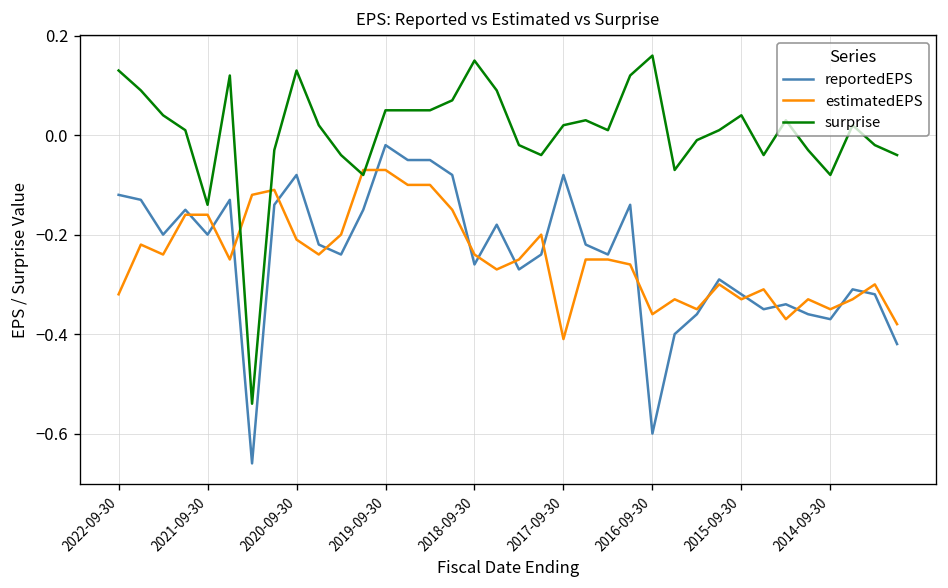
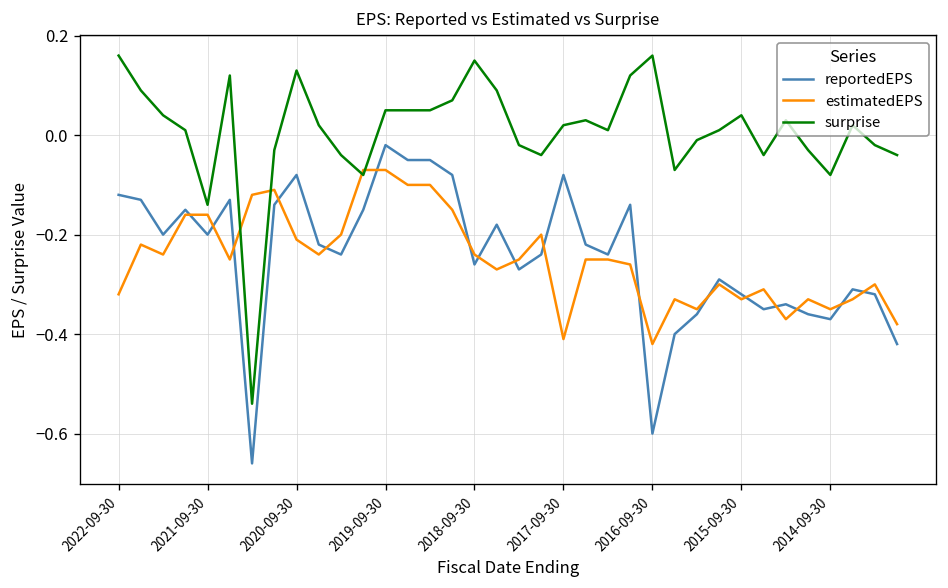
  {
    "reportedEPS": {
      "2022-09-30": -0.12,
      "2021-09-30": -0.20,
      "2020-09-30": -0.08,
      "2019-09-30": -0.02,
      "2018-09-30": -0.26,
      "2017-09-30": -0.08,
      "2016-09-30": -0.60,
      "2015-09-30": -0.32,
      "2014-09-30": -0.37
    },
    "estimatedEPS": {
      "2022-09-30": -0.32,
      "2021-09-30": -0.16,
      "2020-09-30": -0.21,
      "2019-09-30": -0.07,
      "2018-09-30": -0.24,
      "2017-09-30": -0.41,
-     "2016-09-30": -0.36,
+     "2016-09-30": -0.42,
      "2015-09-30": -0.33,
      "2014-09-30": -0.35
    },
    "surprise": {
-     "2022-09-30": 0.13,
+     "2022-09-30": 0.16,
      "2021-09-30": -0.14,
      "2020-09-30": 0.13,
      "2019-09-30": 0.05,
      "2018-09-30": 0.15,
      "2017-09-30": 0.02,
      "2016-09-30": 0.16,
      "2015-09-30": 0.04,
      "2014-09-30": -0.08
    }
  }
